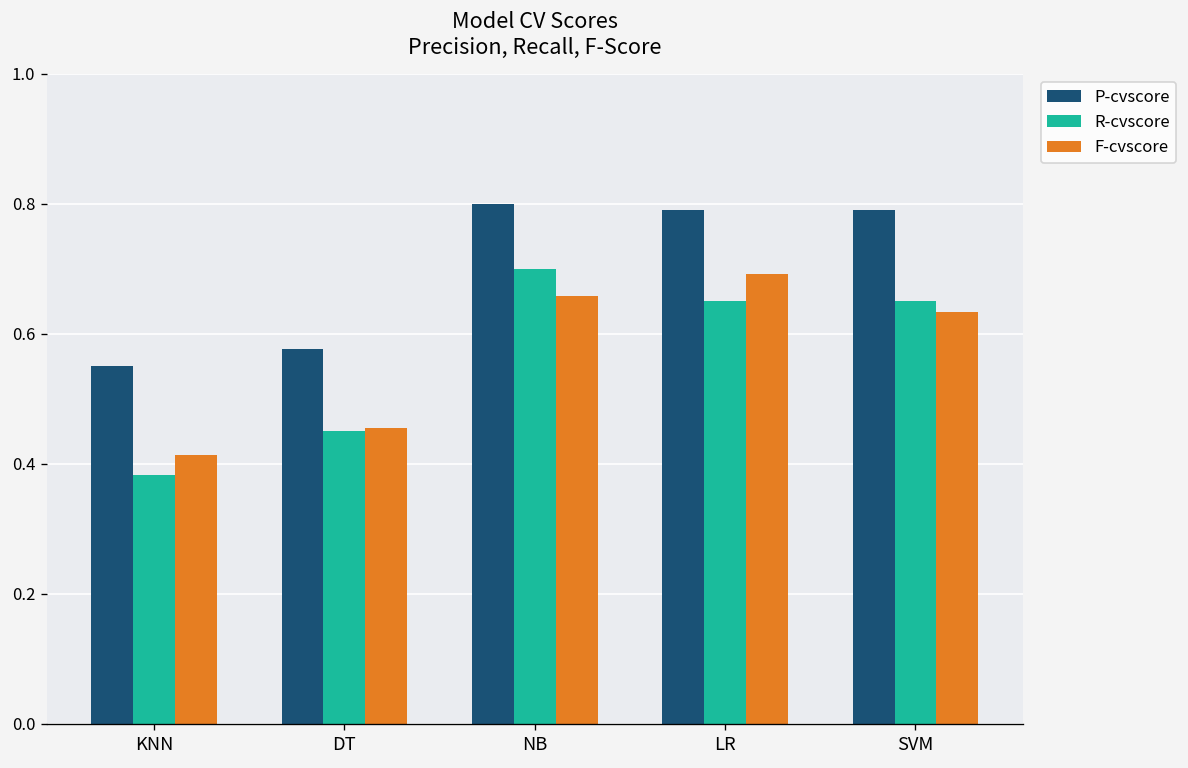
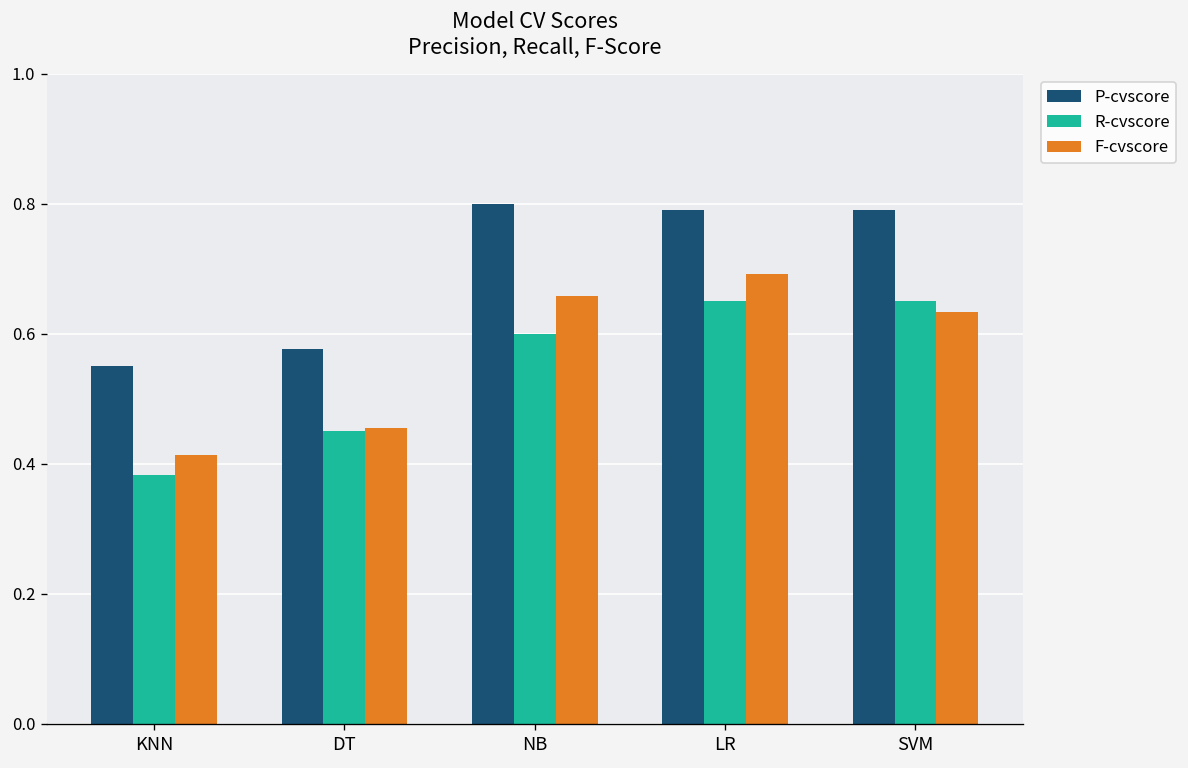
  {
    "P-cvscore": {
      "KNN": 0.55,
      "DT": 0.58,
      "NB": 0.8,
      "LR": 0.79,
      "SVM": 0.79
    },
    "R-cvscore": {
      "KNN": 0.38,
      "DT": 0.45,
-     "NB": 0.7,
+     "NB": 0.6,
      "LR": 0.65,
      "SVM": 0.65
    },
    "F-cvscore": {
      "KNN": 0.41,
      "DT": 0.45,
      "NB": 0.66,
      "LR": 0.69,
      "SVM": 0.63
    }
  }
